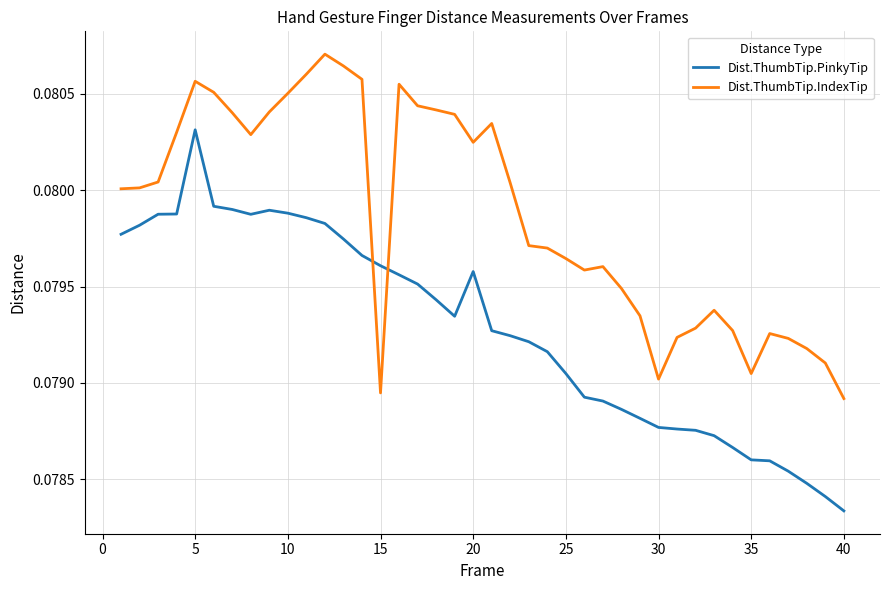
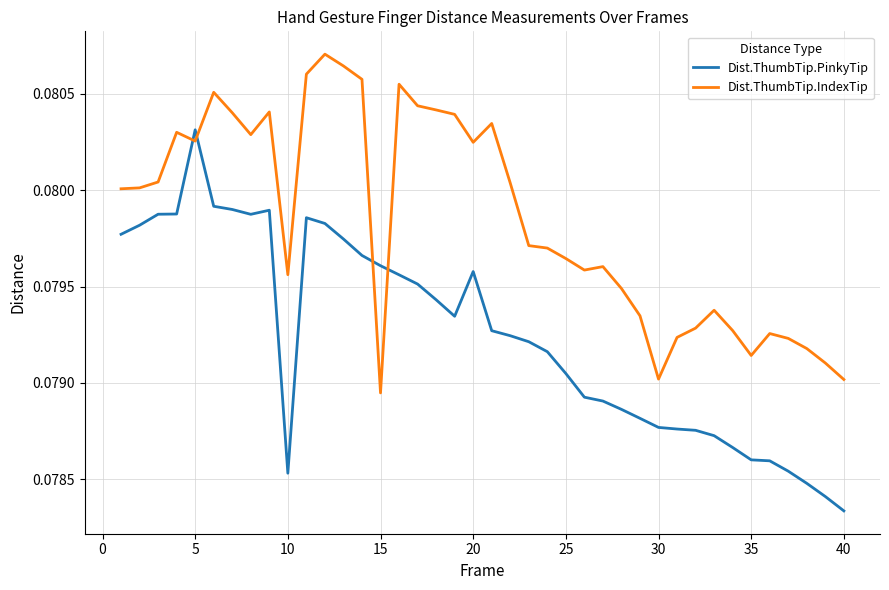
  {
    "Dist.ThumbTip.PinkyTip": {
      "5": 0.08031,
-     "10": 0.07988,
+     "10": 0.07853,
      "15": 0.07961,
      "20": 0.07958,
      "25": 0.07905,
      "30": 0.07877,
      "35": 0.07860,
      "40": 0.07834
    },
    "Dist.ThumbTip.IndexTip": {
-     "5": 0.08056,
-     "10": 0.08050,
+     "5": 0.08025,
+     "10": 0.07956,
      "15": 0.07895,
      "20": 0.08025,
      "25": 0.07965,
      "30": 0.07902,
-     "35": 0.07905,
-     "40": 0.07892
+     "35": 0.07914,
+     "40": 0.07902
    }
  }
